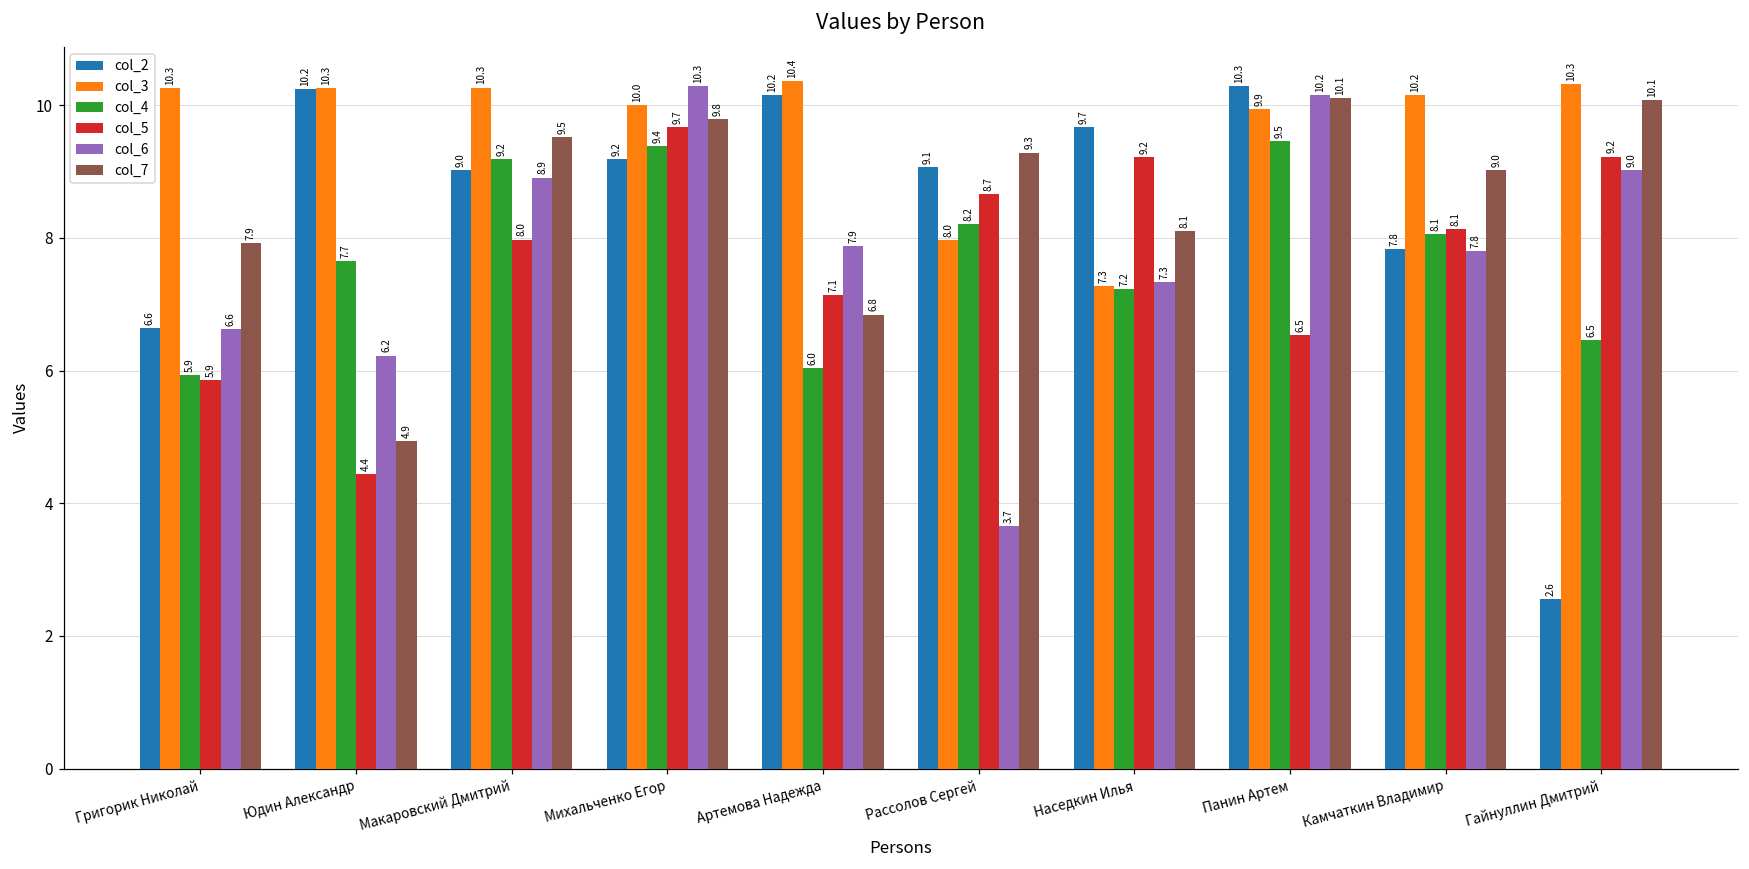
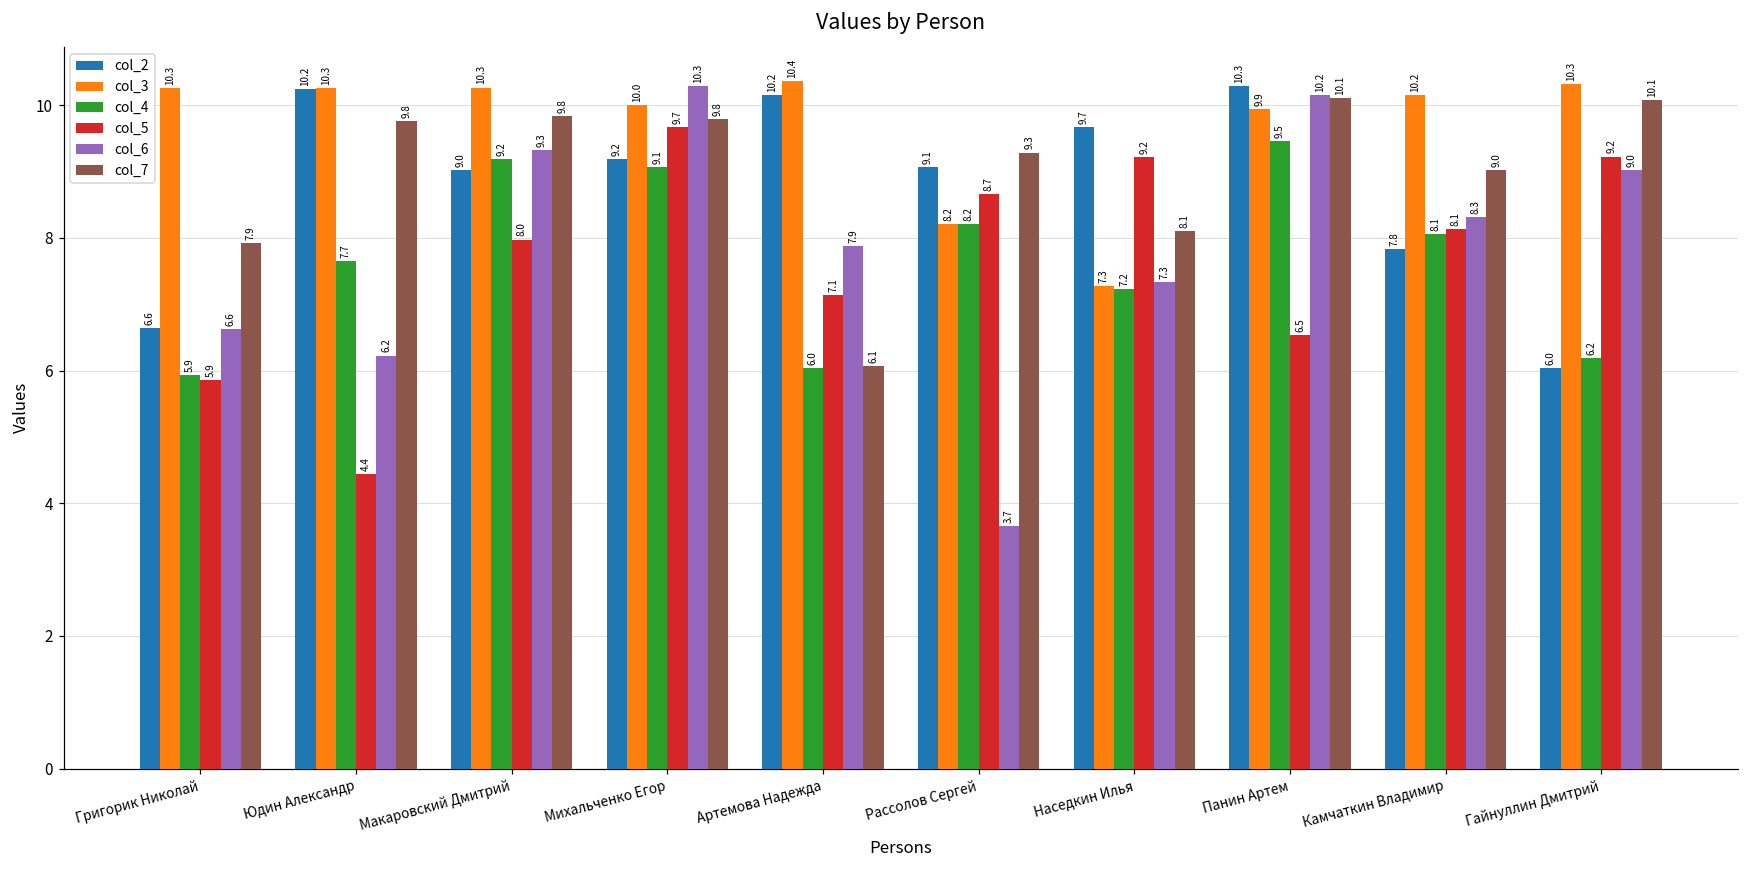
  {
    "col_2": {
      "Григорик Николай": 6.6,
      "Юдин Александр": 10.2,
      "Макаровский Дмитрий": 9.0,
      "Михальченко Егор": 9.2,
      "Артемова Надежда": 10.2,
      "Рассолов Сергей": 9.1,
      "Наседкин Илья": 9.7,
      "Панин Артем": 10.3,
      "Камчаткин Владимир": 7.8,
-     "Гайнуллин Дмитрий": 2.6
+     "Гайнуллин Дмитрий": 6.0
    },
    "col_3": {
      "Григорик Николай": 10.3,
      "Юдин Александр": 10.3,
      "Макаровский Дмитрий": 10.3,
      "Михальченко Егор": 10.0,
      "Артемова Надежда": 10.4,
-     "Рассолов Сергей": 8.0,
+     "Рассолов Сергей": 8.2,
      "Наседкин Илья": 7.3,
      "Панин Артем": 9.9,
      "Камчаткин Владимир": 10.2,
      "Гайнуллин Дмитрий": 10.3
    },
    "col_4": {
      "Григорик Николай": 5.9,
      "Юдин Александр": 7.7,
      "Макаровский Дмитрий": 9.2,
-     "Михальченко Егор": 9.4,
+     "Михальченко Егор": 9.1,
      "Артемова Надежда": 6.0,
      "Рассолов Сергей": 8.2,
      "Наседкин Илья": 7.2,
      "Панин Артем": 9.5,
      "Камчаткин Владимир": 8.1,
-     "Гайнуллин Дмитрий": 6.5
+     "Гайнуллин Дмитрий": 6.2
    },
    "col_5": {
      "Григорик Николай": 5.9,
      "Юдин Александр": 4.4,
      "Макаровский Дмитрий": 8.0,
      "Михальченко Егор": 9.7,
      "Артемова Надежда": 7.1,
      "Рассолов Сергей": 8.7,
      "Наседкин Илья": 9.2,
      "Панин Артем": 6.5,
      "Камчаткин Владимир": 8.1,
      "Гайнуллин Дмитрий": 9.2
    },
    "col_6": {
      "Григорик Николай": 6.6,
      "Юдин Александр": 6.2,
-     "Макаровский Дмитрий": 8.9,
+     "Макаровский Дмитрий": 9.3,
      "Михальченко Егор": 10.3,
      "Артемова Надежда": 7.9,
      "Рассолов Сергей": 3.7,
      "Наседкин Илья": 7.3,
      "Панин Артем": 10.2,
-     "Камчаткин Владимир": 7.8,
+     "Камчаткин Владимир": 8.3,
      "Гайнуллин Дмитрий": 9.0
    },
    "col_7": {
      "Григорик Николай": 7.9,
-     "Юдин Александр": 4.9,
-     "Макаровский Дмитрий": 9.5,
+     "Юдин Александр": 9.8,
+     "Макаровский Дмитрий": 9.8,
      "Михальченко Егор": 9.8,
-     "Артемова Надежда": 6.8,
+     "Артемова Надежда": 6.1,
      "Рассолов Сергей": 9.3,
      "Наседкин Илья": 8.1,
      "Панин Артем": 10.1,
      "Камчаткин Владимир": 9.0,
      "Гайнуллин Дмитрий": 10.1
    }
  }
